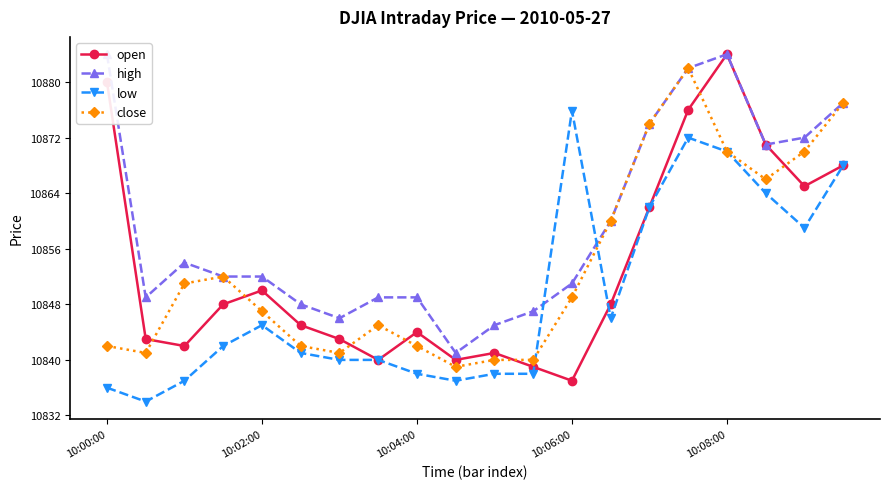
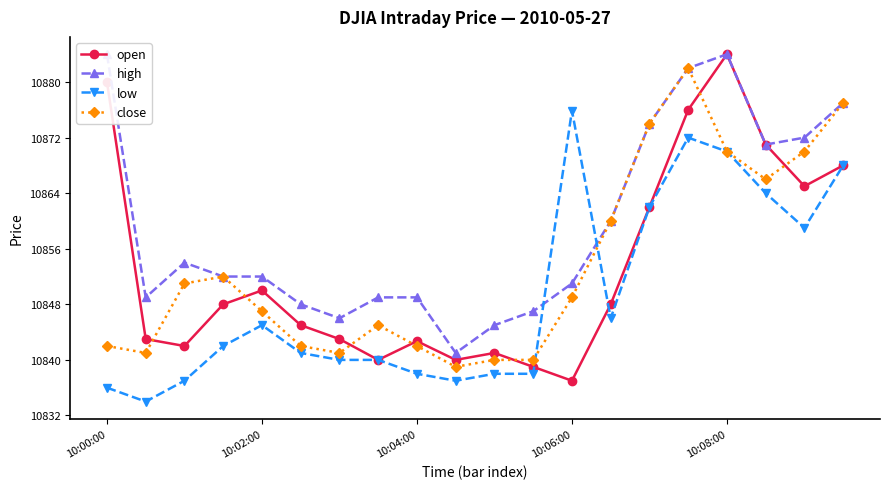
  {
    "open": {
      "10:02:00": 10850,
-     "10:04:00": 10844,
+     "10:04:00": 10843,
      "10:06:00": 10837
    },
    "high": {
      "10:02:00": 10852,
      "10:04:00": 10849,
      "10:06:00": 10851
    },
    "low": {
      "10:00:00": 10836,
      "10:02:00": 10845,
      "10:04:00": 10838,
      "10:06:00": 10876
    },
    "close": {
      "10:00:00": 10842,
      "10:02:00": 10847,
      "10:04:00": 10842,
      "10:06:00": 10849
    }
  }
